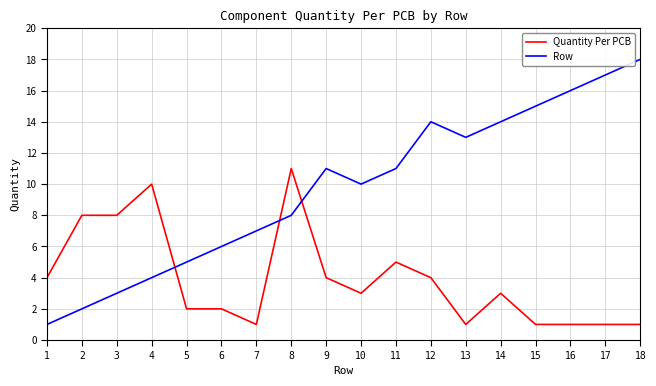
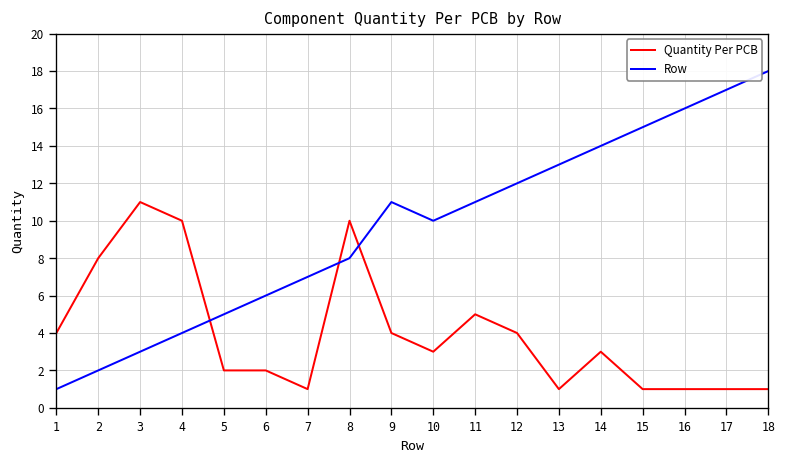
  {
    "Quantity Per PCB": {
      "1": 4,
      "2": 8,
-     "3": 8,
+     "3": 11,
      "4": 10,
      "5": 2,
      "6": 2,
      "7": 1,
-     "8": 11,
+     "8": 10,
      "9": 4,
      "10": 3,
      "11": 5,
      "12": 4,
      "13": 1,
      "14": 3,
      "15": 1,
      "16": 1,
      "17": 1,
      "18": 1
    },
    "Row": {
      "1": 1,
      "2": 2,
      "3": 3,
      "4": 4,
      "5": 5,
      "6": 6,
      "7": 7,
      "8": 8,
      "9": 11,
      "10": 10,
      "11": 11,
-     "12": 14,
+     "12": 12,
      "13": 13,
      "14": 14,
      "15": 15,
      "16": 16,
      "17": 17,
      "18": 18
    }
  }
